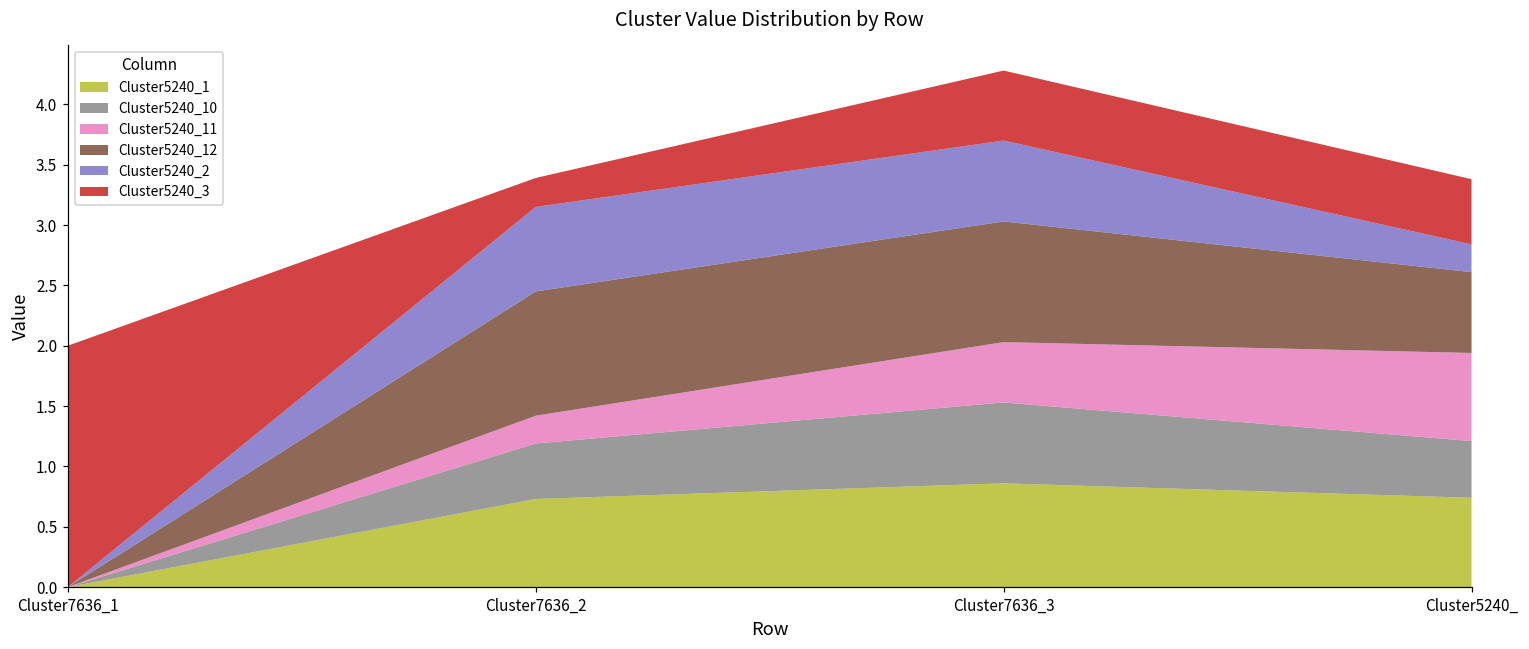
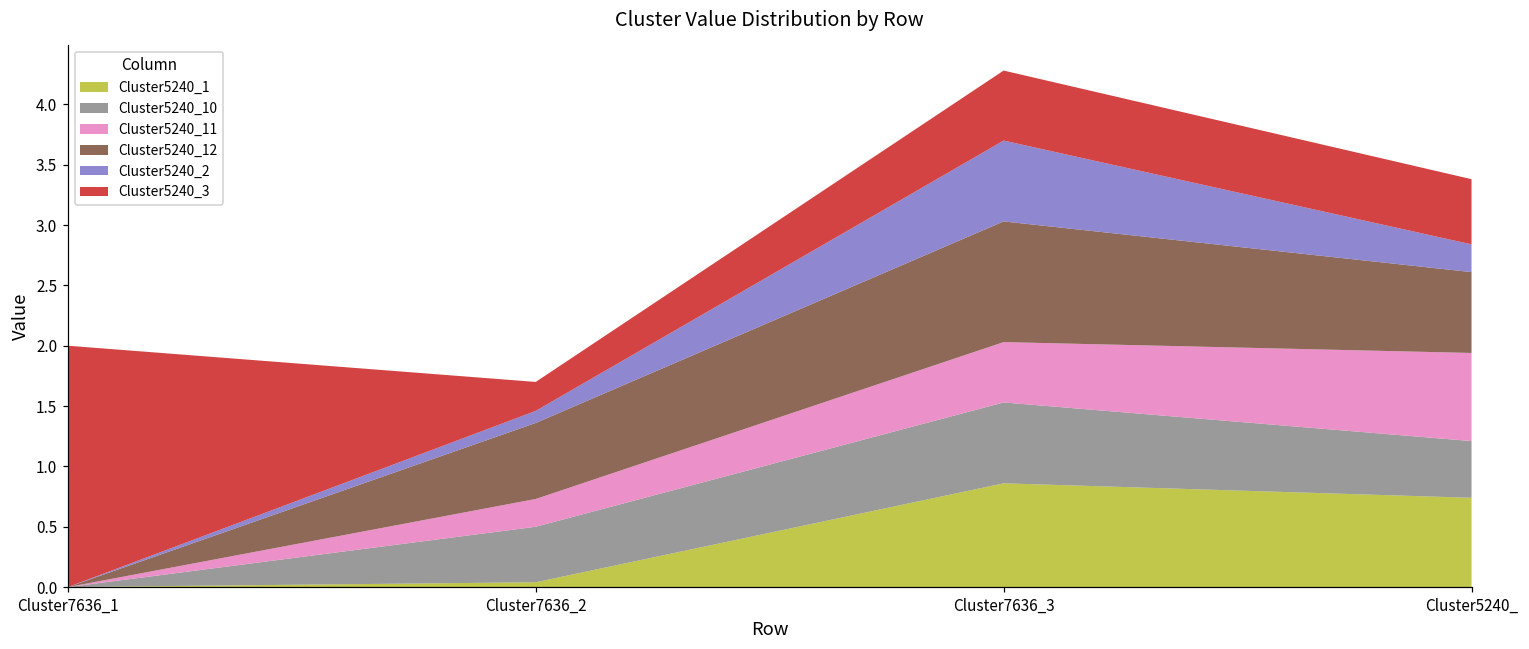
  {
    "Cluster5240_1": {
-     "Cluster7636_2": 0.73,
+     "Cluster7636_2": 0.04,
      "Cluster7636_3": 0.86,
      "Cluster5240_": 0.74
    },
    "Cluster5240_10": {
      "Cluster7636_2": 0.46,
      "Cluster7636_3": 0.67,
      "Cluster5240_": 0.47
    },
    "Cluster5240_11": {
      "Cluster7636_2": 0.23,
      "Cluster7636_3": 0.50,
      "Cluster5240_": 0.73
    },
    "Cluster5240_12": {
-     "Cluster7636_2": 1.03,
+     "Cluster7636_2": 0.63,
      "Cluster7636_3": 1.00,
      "Cluster5240_": 0.67
    },
    "Cluster5240_2": {
-     "Cluster7636_2": 0.7,
+     "Cluster7636_2": 0.1,
      "Cluster7636_3": 0.67,
      "Cluster5240_": 0.23
    },
    "Cluster5240_3": {
      "Cluster7636_1": 2.00,
      "Cluster7636_2": 0.24,
      "Cluster7636_3": 0.58,
      "Cluster5240_": 0.54
    }
  }
